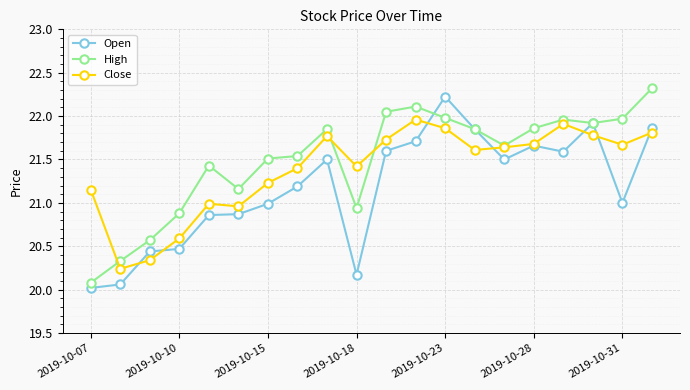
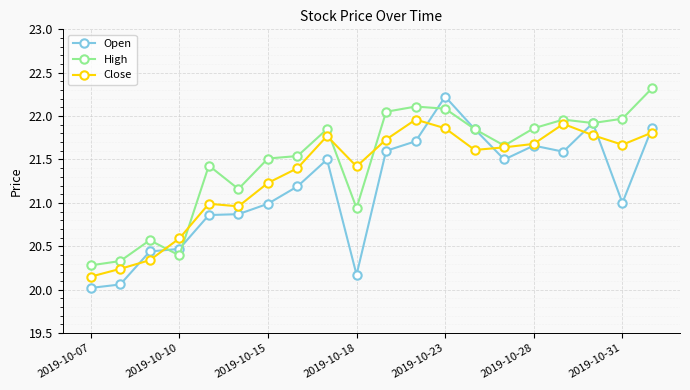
  {
    "Open": {
      "2019-10-07": 20.0,
      "2019-10-10": 20.5,
      "2019-10-15": 21.0,
      "2019-10-18": 20.2,
      "2019-10-23": 22.2,
      "2019-10-31": 21.0
    },
    "High": {
-     "2019-10-07": 20.1,
-     "2019-10-10": 20.9,
+     "2019-10-07": 20.3,
+     "2019-10-10": 20.4,
      "2019-10-15": 21.5,
      "2019-10-18": 20.9,
-     "2019-10-23": 22.0,
+     "2019-10-23": 22.1,
      "2019-10-28": 21.9,
      "2019-10-31": 22.0
    },
    "Close": {
-     "2019-10-07": 21.2,
+     "2019-10-07": 20.1,
      "2019-10-10": 20.6,
      "2019-10-15": 21.2,
      "2019-10-18": 21.4,
      "2019-10-23": 21.9,
      "2019-10-31": 21.7
    }
  }
